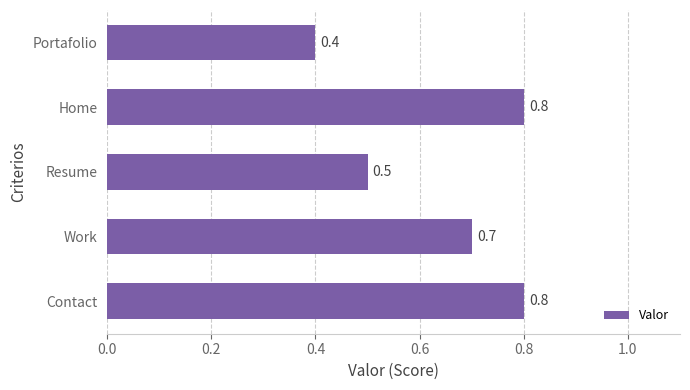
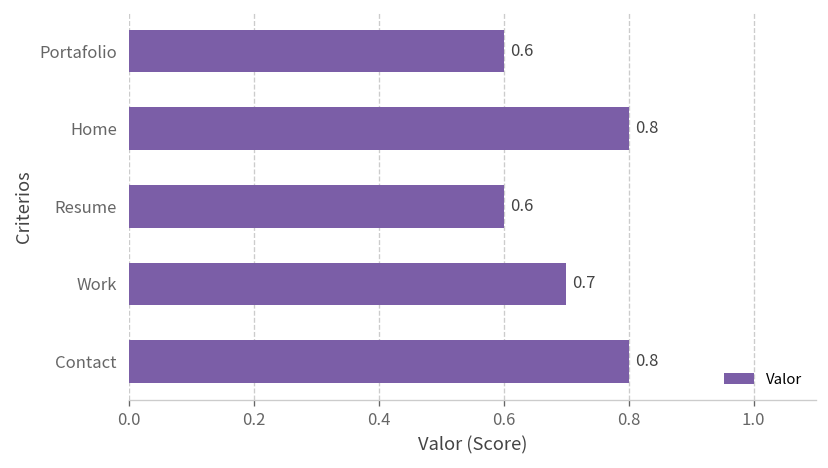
  {
-   "Portafolio": 0.4,
+   "Portafolio": 0.6,
    "Home": 0.8,
-   "Resume": 0.5,
+   "Resume": 0.6,
    "Work": 0.7,
    "Contact": 0.8
  }
